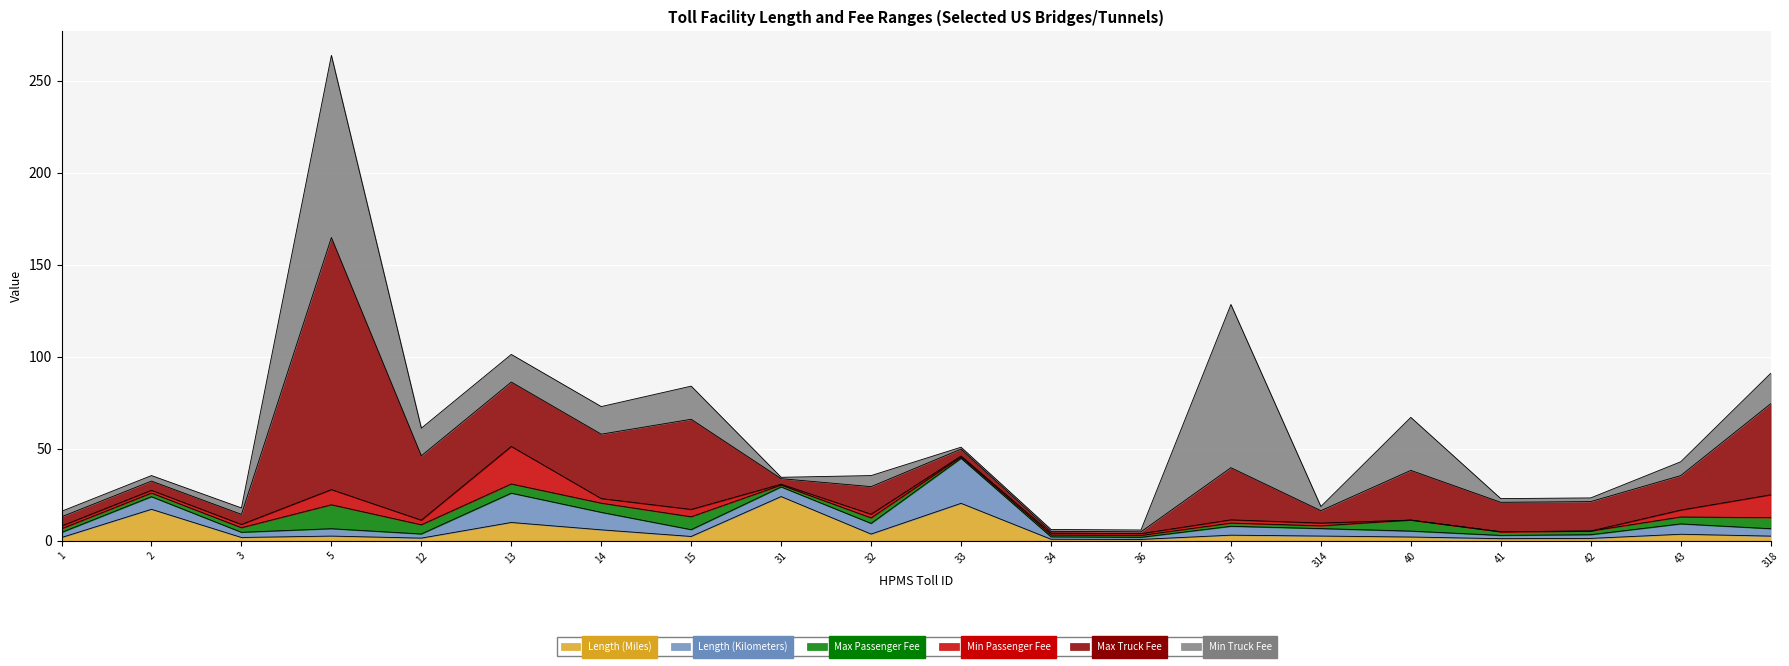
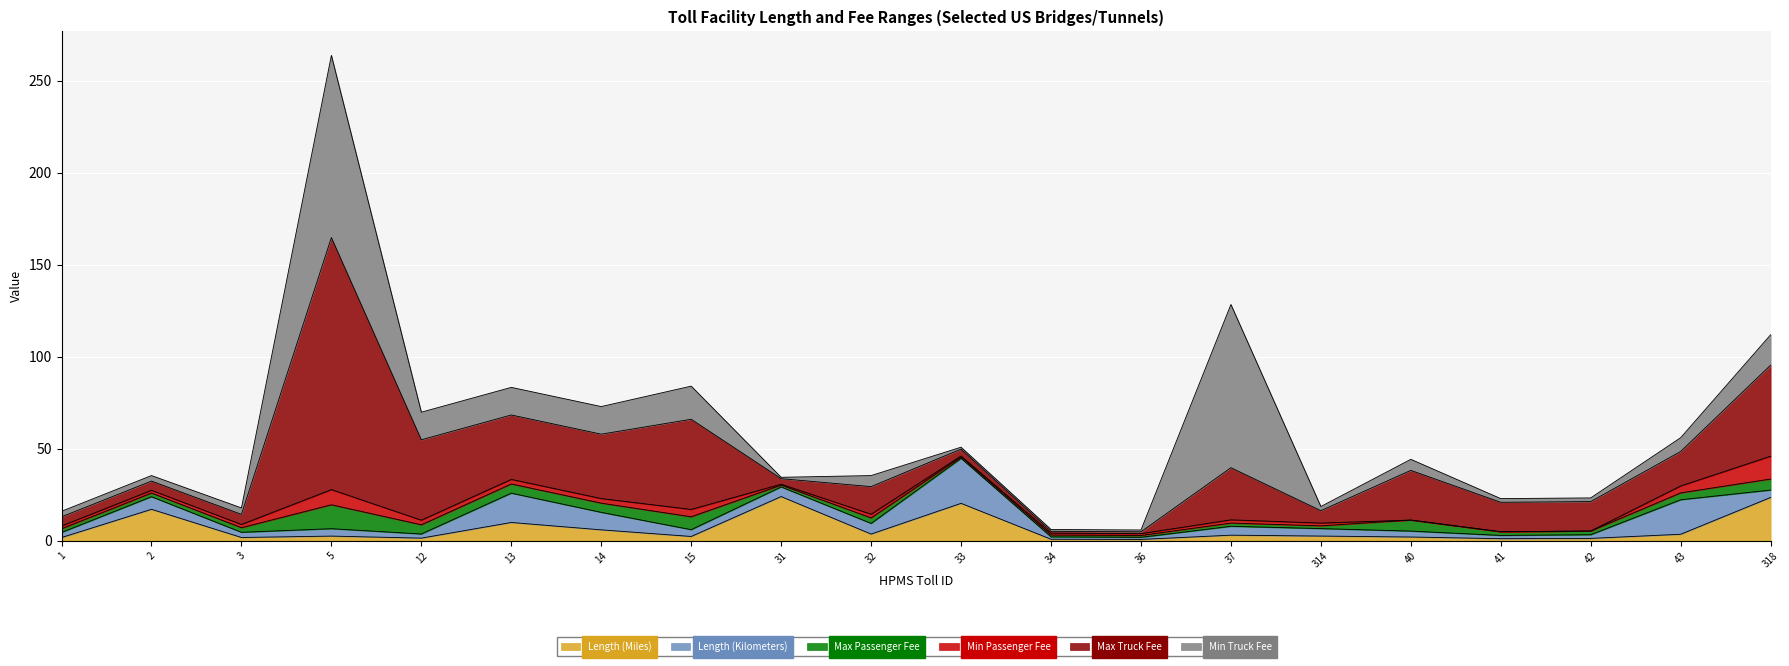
  {
    "Length (Miles)": {
      "1": 2,
      "2": 17,
      "3": 2,
      "5": 3,
      "12": 1,
      "13": 10,
      "14": 6,
      "15": 2,
      "31": 24,
      "32": 4,
      "33": 20,
      "37": 3,
      "314": 3,
      "40": 2,
      "41": 1,
      "42": 1,
      "43": 4,
-     "318": 3
+     "318": 24
    },
    "Length (Kilometers)": {
      "1": 3,
      "2": 7,
      "3": 3,
      "5": 4,
      "12": 2,
      "13": 16,
      "14": 10,
      "15": 4,
      "32": 6,
      "37": 5,
      "314": 4,
      "40": 3,
      "41": 2,
      "42": 2,
-     "43": 6,
+     "43": 19,
      "318": 4
    },
    "Max Passenger Fee": {
      "1": 2,
      "2": 2,
      "3": 3,
      "5": 13,
      "12": 5,
      "13": 5,
      "14": 5,
      "15": 7,
      "32": 3,
      "37": 2,
      "314": 2,
      "43": 4,
      "318": 6
    },
    "Min Passenger Fee": {
      "1": 2,
      "2": 2,
      "3": 2,
      "5": 8,
      "12": 3,
-     "13": 20,
+     "13": 3,
      "14": 3,
      "15": 4,
      "32": 2,
      "37": 2,
      "314": 2,
      "43": 4,
      "318": 12
    },
    "Max Truck Fee": {
      "1": 5,
      "2": 5,
      "3": 6,
      "5": 137,
-     "12": 35,
+     "12": 44,
      "13": 35,
      "14": 35,
      "15": 49,
      "32": 15,
      "37": 28,
      "314": 7,
      "40": 27,
      "41": 16,
      "42": 16,
      "43": 19,
      "318": 49
    },
    "Min Truck Fee": {
      "1": 3,
      "2": 3,
      "3": 4,
      "5": 99,
      "12": 15,
      "13": 15,
      "14": 15,
      "15": 18,
      "32": 6,
      "37": 89,
      "314": 2,
-     "40": 29,
+     "40": 6,
      "41": 2,
      "42": 2,
      "43": 8,
      "318": 17
    }
  }
